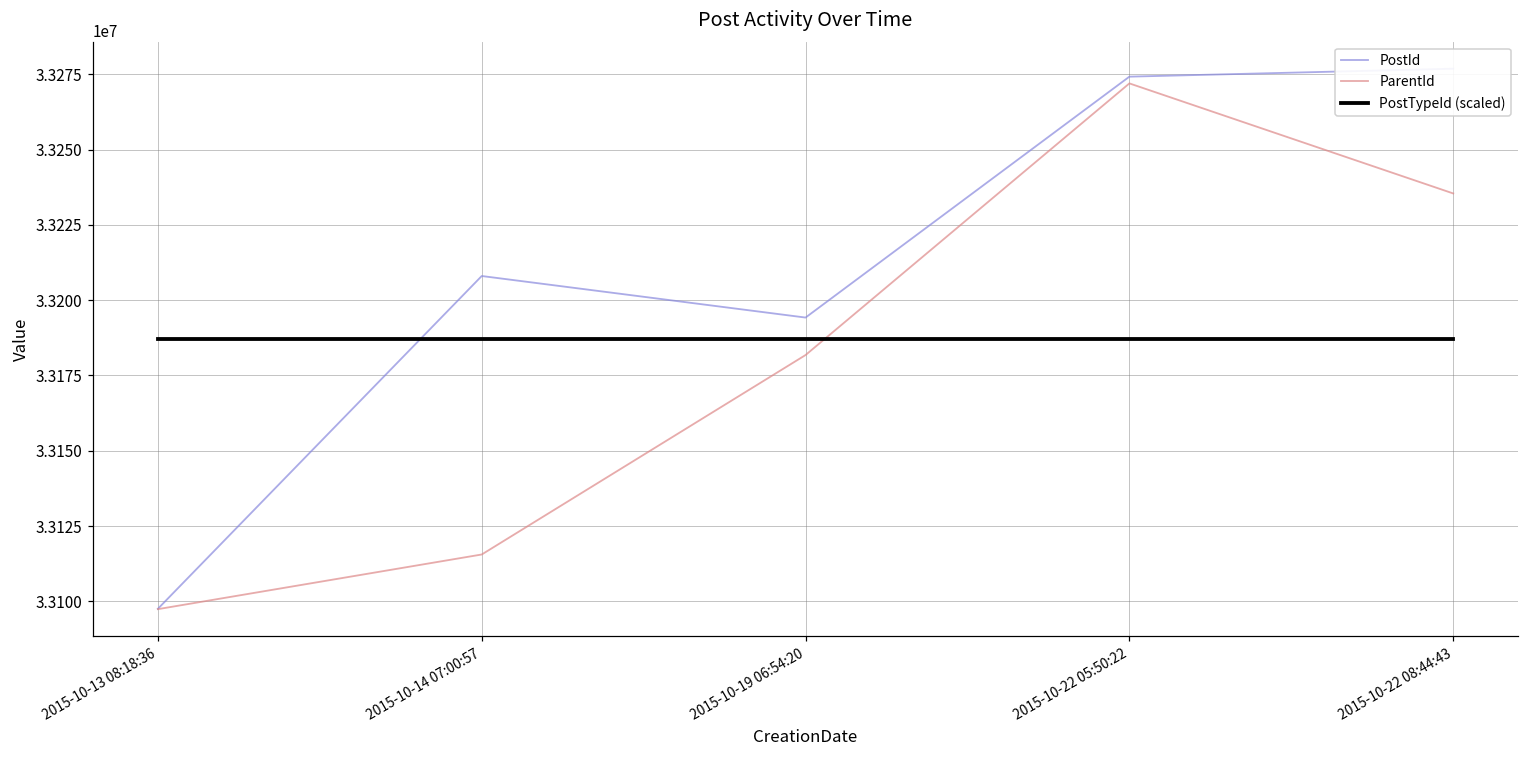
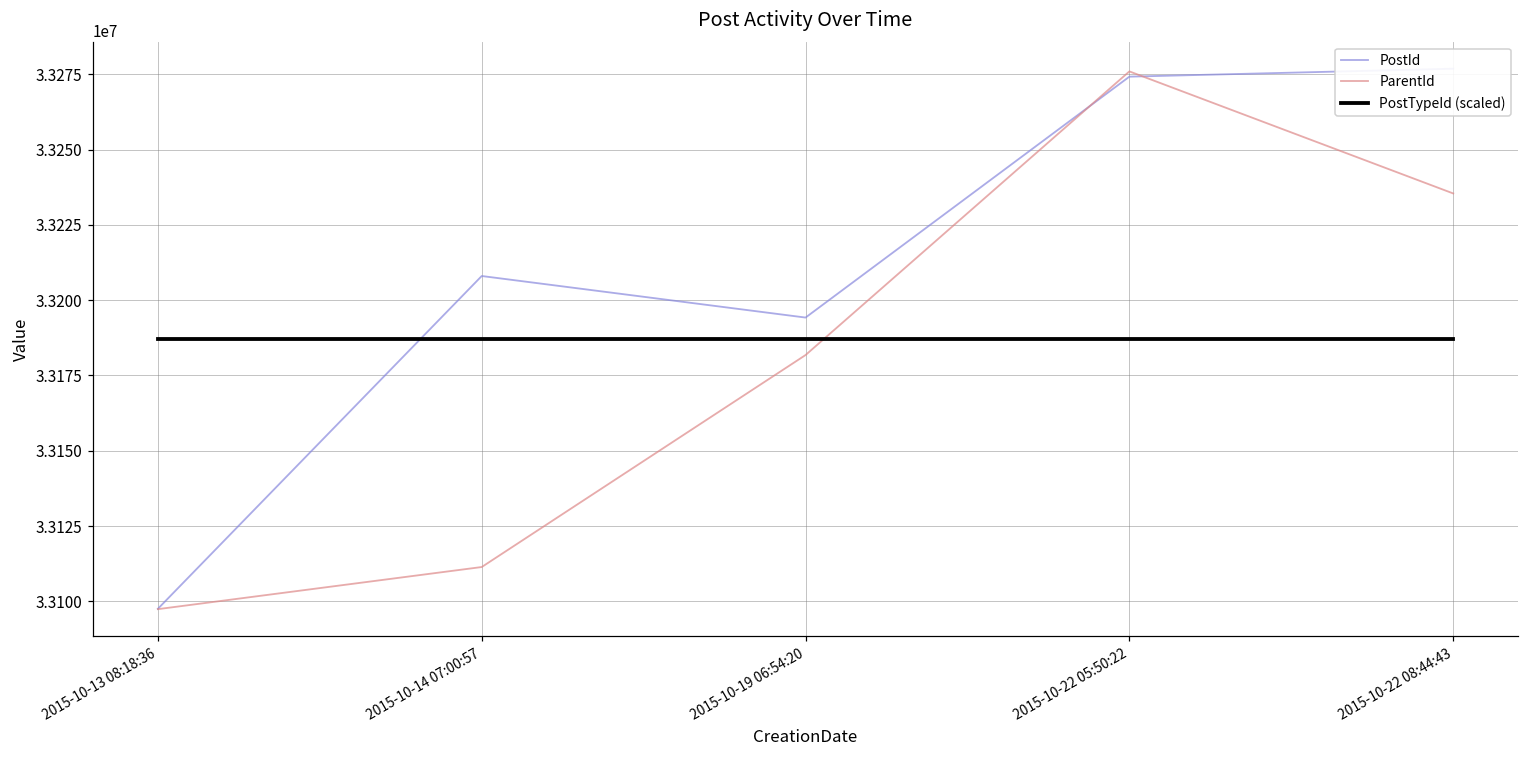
  {
    "PostId": {
      "2015-10-14 07:00:57": 33208000,
      "2015-10-19 06:54:20": 33194000,
      "2015-10-22 05:50:22": 33274000
    },
    "ParentId": {
-     "2015-10-14 07:00:57": 33116000,
+     "2015-10-14 07:00:57": 33111000,
      "2015-10-19 06:54:20": 33182000,
-     "2015-10-22 05:50:22": 33272000,
+     "2015-10-22 05:50:22": 33276000,
      "2015-10-22 08:44:43": 33235000
    },
    "PostTypeId (scaled)": {
      "2015-10-13 08:18:36": 33187000,
      "2015-10-14 07:00:57": 33187000,
      "2015-10-19 06:54:20": 33187000,
      "2015-10-22 05:50:22": 33187000,
      "2015-10-22 08:44:43": 33187000
    }
  }
